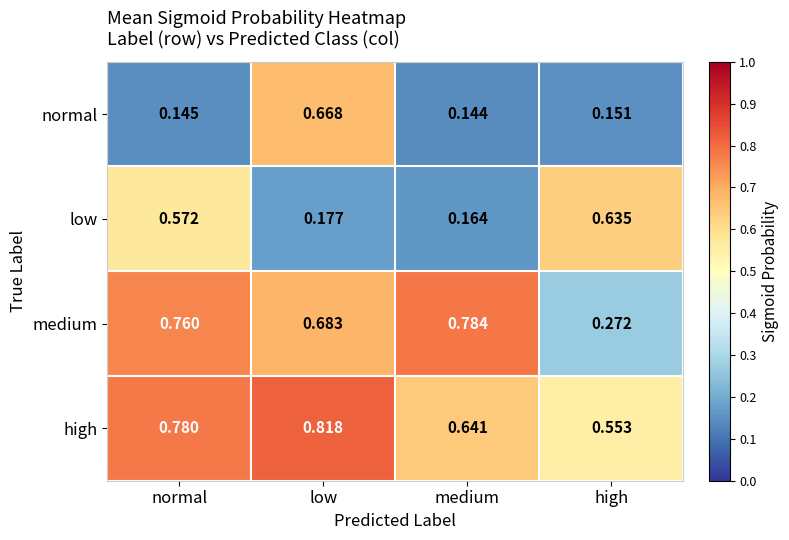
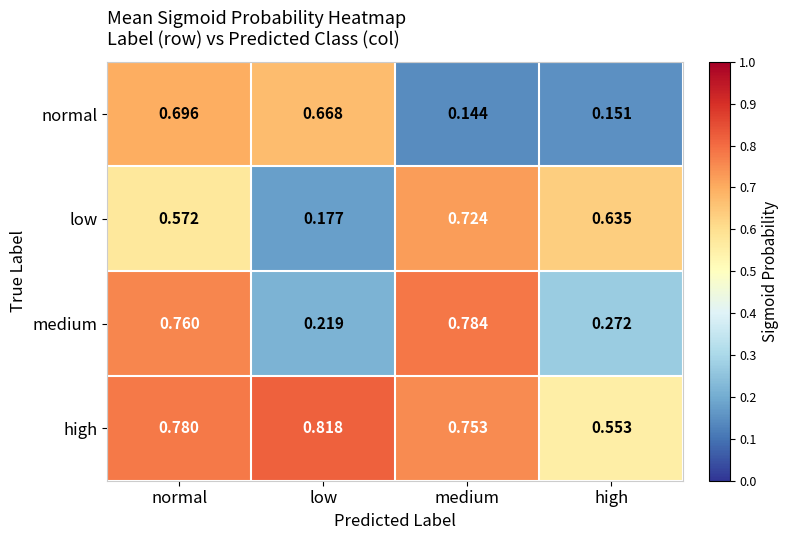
  {
    "normal": {
-     "normal": 0.145,
+     "normal": 0.696,
      "low": 0.668,
      "medium": 0.144,
      "high": 0.151
    },
    "low": {
      "normal": 0.572,
      "low": 0.177,
-     "medium": 0.164,
+     "medium": 0.724,
      "high": 0.635
    },
    "medium": {
      "normal": 0.760,
-     "low": 0.683,
+     "low": 0.219,
      "medium": 0.784,
      "high": 0.272
    },
    "high": {
      "normal": 0.780,
      "low": 0.818,
-     "medium": 0.641,
+     "medium": 0.753,
      "high": 0.553
    }
  }
